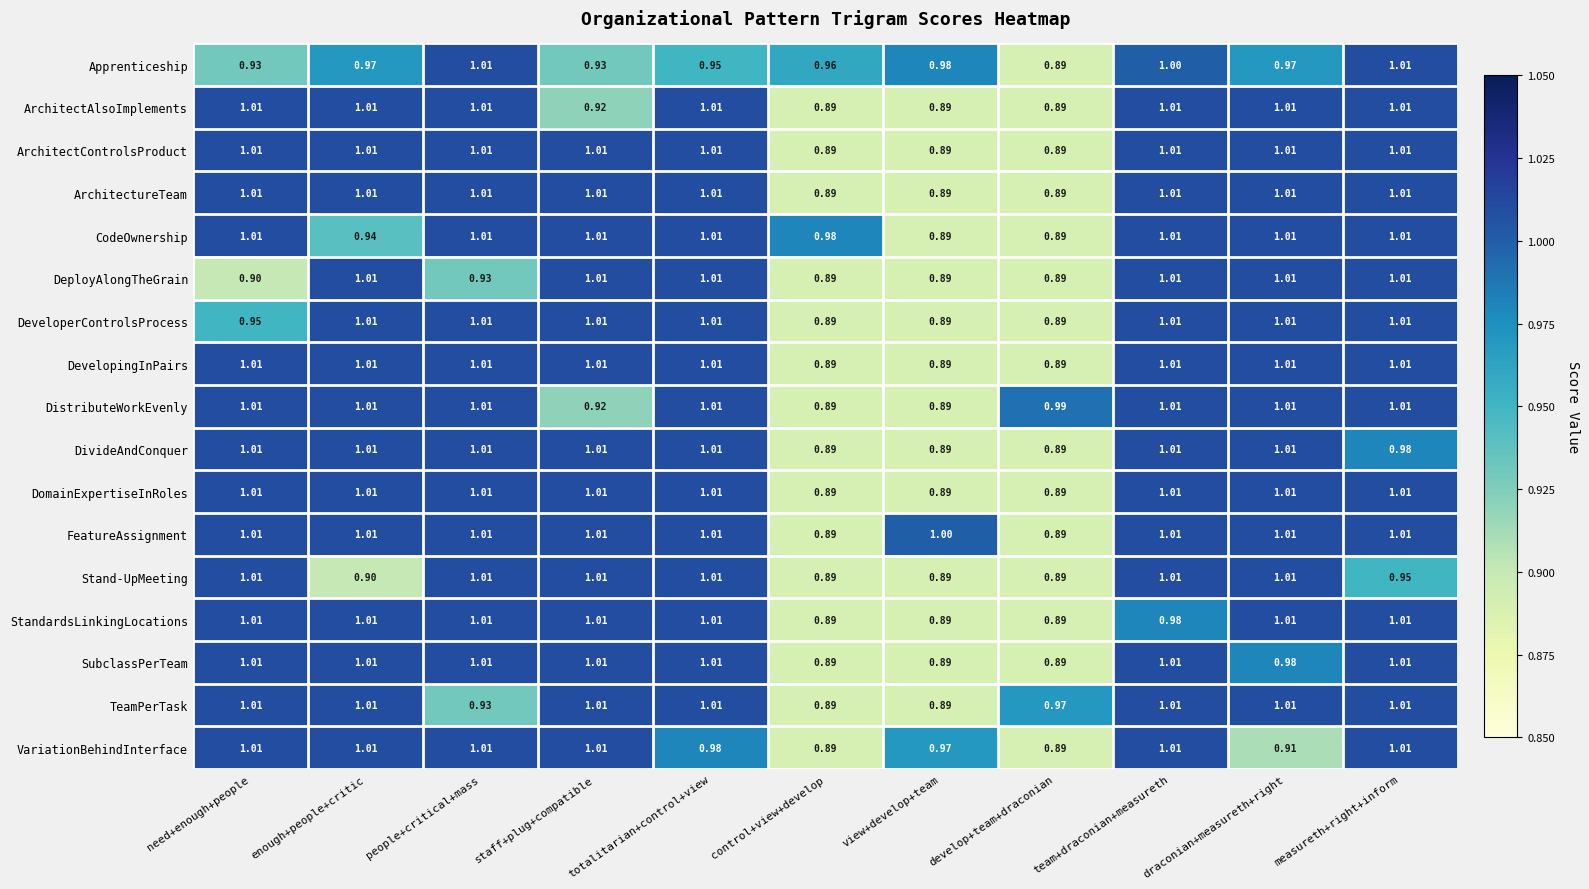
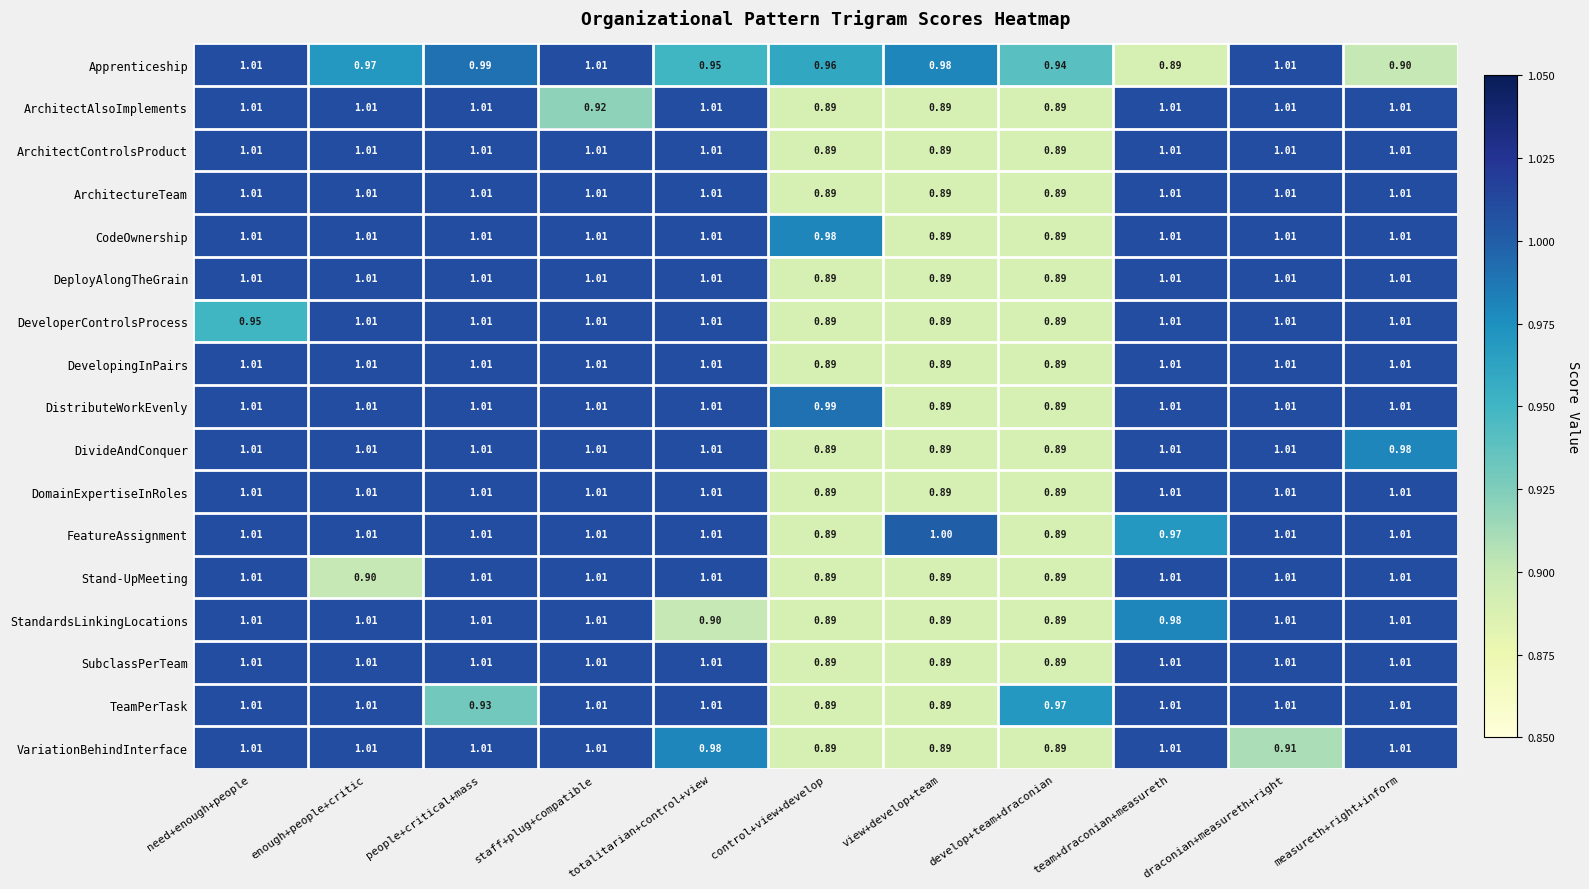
  {
    "Apprenticeship": {
-     "need+enough+people": 0.93,
+     "need+enough+people": 1.01,
      "enough+people+critic": 0.97,
-     "people+critical+mass": 1.01,
-     "staff+plug+compatible": 0.93,
+     "people+critical+mass": 0.99,
+     "staff+plug+compatible": 1.01,
      "totalitarian+control+view": 0.95,
      "control+view+develop": 0.96,
      "view+develop+team": 0.98,
-     "develop+team+draconian": 0.89,
-     "team+draconian+measureth": 1.00,
-     "draconian+measureth+right": 0.97,
-     "measureth+right+inform": 1.01
+     "develop+team+draconian": 0.94,
+     "team+draconian+measureth": 0.89,
+     "draconian+measureth+right": 1.01,
+     "measureth+right+inform": 0.90
    },
    "ArchitectAlsoImplements": {
      "need+enough+people": 1.01,
      "enough+people+critic": 1.01,
      "people+critical+mass": 1.01,
      "staff+plug+compatible": 0.92,
      "totalitarian+control+view": 1.01,
      "control+view+develop": 0.89,
      "view+develop+team": 0.89,
      "develop+team+draconian": 0.89,
      "team+draconian+measureth": 1.01,
      "draconian+measureth+right": 1.01,
      "measureth+right+inform": 1.01
    },
    "ArchitectControlsProduct": {
      "need+enough+people": 1.01,
      "enough+people+critic": 1.01,
      "people+critical+mass": 1.01,
      "staff+plug+compatible": 1.01,
      "totalitarian+control+view": 1.01,
      "control+view+develop": 0.89,
      "view+develop+team": 0.89,
      "develop+team+draconian": 0.89,
      "team+draconian+measureth": 1.01,
      "draconian+measureth+right": 1.01,
      "measureth+right+inform": 1.01
    },
    "ArchitectureTeam": {
      "need+enough+people": 1.01,
      "enough+people+critic": 1.01,
      "people+critical+mass": 1.01,
      "staff+plug+compatible": 1.01,
      "totalitarian+control+view": 1.01,
      "control+view+develop": 0.89,
      "view+develop+team": 0.89,
      "develop+team+draconian": 0.89,
      "team+draconian+measureth": 1.01,
      "draconian+measureth+right": 1.01,
      "measureth+right+inform": 1.01
    },
    "CodeOwnership": {
      "need+enough+people": 1.01,
-     "enough+people+critic": 0.94,
+     "enough+people+critic": 1.01,
      "people+critical+mass": 1.01,
      "staff+plug+compatible": 1.01,
      "totalitarian+control+view": 1.01,
      "control+view+develop": 0.98,
      "view+develop+team": 0.89,
      "develop+team+draconian": 0.89,
      "team+draconian+measureth": 1.01,
      "draconian+measureth+right": 1.01,
      "measureth+right+inform": 1.01
    },
    "DeployAlongTheGrain": {
-     "need+enough+people": 0.90,
+     "need+enough+people": 1.01,
      "enough+people+critic": 1.01,
-     "people+critical+mass": 0.93,
+     "people+critical+mass": 1.01,
      "staff+plug+compatible": 1.01,
      "totalitarian+control+view": 1.01,
      "control+view+develop": 0.89,
      "view+develop+team": 0.89,
      "develop+team+draconian": 0.89,
      "team+draconian+measureth": 1.01,
      "draconian+measureth+right": 1.01,
      "measureth+right+inform": 1.01
    },
    "DeveloperControlsProcess": {
      "need+enough+people": 0.95,
      "enough+people+critic": 1.01,
      "people+critical+mass": 1.01,
      "staff+plug+compatible": 1.01,
      "totalitarian+control+view": 1.01,
      "control+view+develop": 0.89,
      "view+develop+team": 0.89,
      "develop+team+draconian": 0.89,
      "team+draconian+measureth": 1.01,
      "draconian+measureth+right": 1.01,
      "measureth+right+inform": 1.01
    },
    "DevelopingInPairs": {
      "need+enough+people": 1.01,
      "enough+people+critic": 1.01,
      "people+critical+mass": 1.01,
      "staff+plug+compatible": 1.01,
      "totalitarian+control+view": 1.01,
      "control+view+develop": 0.89,
      "view+develop+team": 0.89,
      "develop+team+draconian": 0.89,
      "team+draconian+measureth": 1.01,
      "draconian+measureth+right": 1.01,
      "measureth+right+inform": 1.01
    },
    "DistributeWorkEvenly": {
      "need+enough+people": 1.01,
      "enough+people+critic": 1.01,
      "people+critical+mass": 1.01,
-     "staff+plug+compatible": 0.92,
+     "staff+plug+compatible": 1.01,
      "totalitarian+control+view": 1.01,
-     "control+view+develop": 0.89,
+     "control+view+develop": 0.99,
      "view+develop+team": 0.89,
-     "develop+team+draconian": 0.99,
+     "develop+team+draconian": 0.89,
      "team+draconian+measureth": 1.01,
      "draconian+measureth+right": 1.01,
      "measureth+right+inform": 1.01
    },
    "DivideAndConquer": {
      "need+enough+people": 1.01,
      "enough+people+critic": 1.01,
      "people+critical+mass": 1.01,
      "staff+plug+compatible": 1.01,
      "totalitarian+control+view": 1.01,
      "control+view+develop": 0.89,
      "view+develop+team": 0.89,
      "develop+team+draconian": 0.89,
      "team+draconian+measureth": 1.01,
      "draconian+measureth+right": 1.01,
      "measureth+right+inform": 0.98
    },
    "DomainExpertiseInRoles": {
      "need+enough+people": 1.01,
      "enough+people+critic": 1.01,
      "people+critical+mass": 1.01,
      "staff+plug+compatible": 1.01,
      "totalitarian+control+view": 1.01,
      "control+view+develop": 0.89,
      "view+develop+team": 0.89,
      "develop+team+draconian": 0.89,
      "team+draconian+measureth": 1.01,
      "draconian+measureth+right": 1.01,
      "measureth+right+inform": 1.01
    },
    "FeatureAssignment": {
      "need+enough+people": 1.01,
      "enough+people+critic": 1.01,
      "people+critical+mass": 1.01,
      "staff+plug+compatible": 1.01,
      "totalitarian+control+view": 1.01,
      "control+view+develop": 0.89,
      "view+develop+team": 1.00,
      "develop+team+draconian": 0.89,
-     "team+draconian+measureth": 1.01,
+     "team+draconian+measureth": 0.97,
      "draconian+measureth+right": 1.01,
      "measureth+right+inform": 1.01
    },
    "Stand-UpMeeting": {
      "need+enough+people": 1.01,
      "enough+people+critic": 0.90,
      "people+critical+mass": 1.01,
      "staff+plug+compatible": 1.01,
      "totalitarian+control+view": 1.01,
      "control+view+develop": 0.89,
      "view+develop+team": 0.89,
      "develop+team+draconian": 0.89,
      "team+draconian+measureth": 1.01,
      "draconian+measureth+right": 1.01,
-     "measureth+right+inform": 0.95
+     "measureth+right+inform": 1.01
    },
    "StandardsLinkingLocations": {
      "need+enough+people": 1.01,
      "enough+people+critic": 1.01,
      "people+critical+mass": 1.01,
      "staff+plug+compatible": 1.01,
-     "totalitarian+control+view": 1.01,
+     "totalitarian+control+view": 0.90,
      "control+view+develop": 0.89,
      "view+develop+team": 0.89,
      "develop+team+draconian": 0.89,
      "team+draconian+measureth": 0.98,
      "draconian+measureth+right": 1.01,
      "measureth+right+inform": 1.01
    },
    "SubclassPerTeam": {
      "need+enough+people": 1.01,
      "enough+people+critic": 1.01,
      "people+critical+mass": 1.01,
      "staff+plug+compatible": 1.01,
      "totalitarian+control+view": 1.01,
      "control+view+develop": 0.89,
      "view+develop+team": 0.89,
      "develop+team+draconian": 0.89,
      "team+draconian+measureth": 1.01,
-     "draconian+measureth+right": 0.98,
+     "draconian+measureth+right": 1.01,
      "measureth+right+inform": 1.01
    },
    "TeamPerTask": {
      "need+enough+people": 1.01,
      "enough+people+critic": 1.01,
      "people+critical+mass": 0.93,
      "staff+plug+compatible": 1.01,
      "totalitarian+control+view": 1.01,
      "control+view+develop": 0.89,
      "view+develop+team": 0.89,
      "develop+team+draconian": 0.97,
      "team+draconian+measureth": 1.01,
      "draconian+measureth+right": 1.01,
      "measureth+right+inform": 1.01
    },
    "VariationBehindInterface": {
      "need+enough+people": 1.01,
      "enough+people+critic": 1.01,
      "people+critical+mass": 1.01,
      "staff+plug+compatible": 1.01,
      "totalitarian+control+view": 0.98,
      "control+view+develop": 0.89,
-     "view+develop+team": 0.97,
+     "view+develop+team": 0.89,
      "develop+team+draconian": 0.89,
      "team+draconian+measureth": 1.01,
      "draconian+measureth+right": 0.91,
      "measureth+right+inform": 1.01
    }
  }
